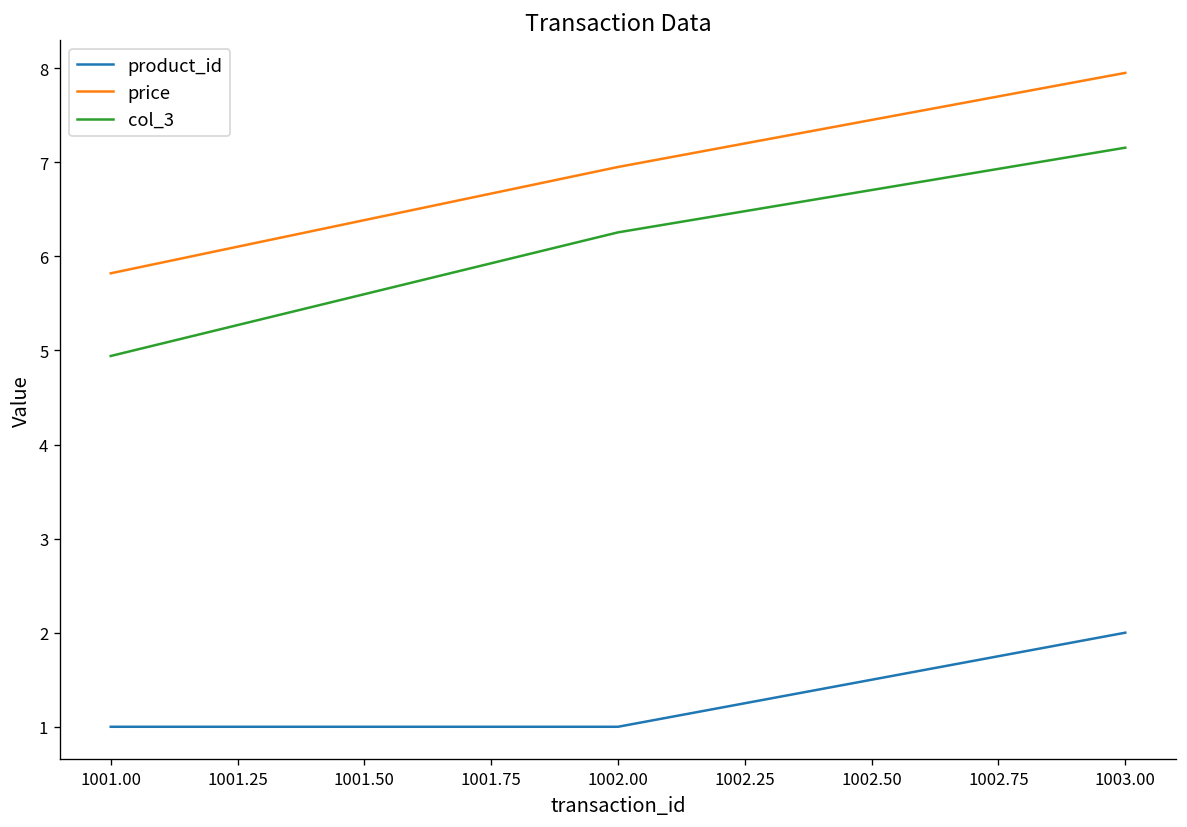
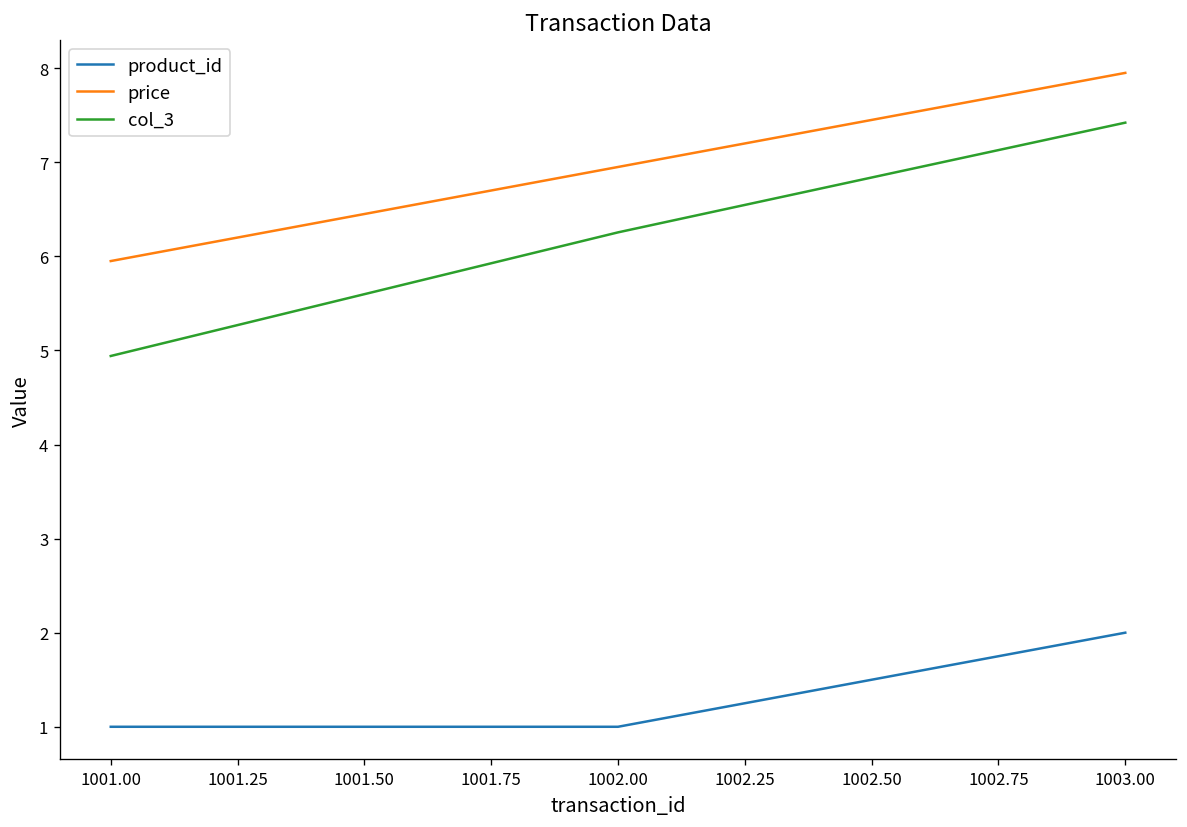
  {
    "product_id": {
      "1001.00": 1.0,
      "1002.00": 1.0,
      "1003.00": 2.0
    },
    "price": {
-     "1001.00": 5.8,
+     "1001.00": 6.0,
      "1002.00": 7.0,
      "1003.00": 8.0
    },
    "col_3": {
      "1001.00": 4.9,
      "1002.00": 6.3,
-     "1003.00": 7.2
+     "1003.00": 7.4
    }
  }
